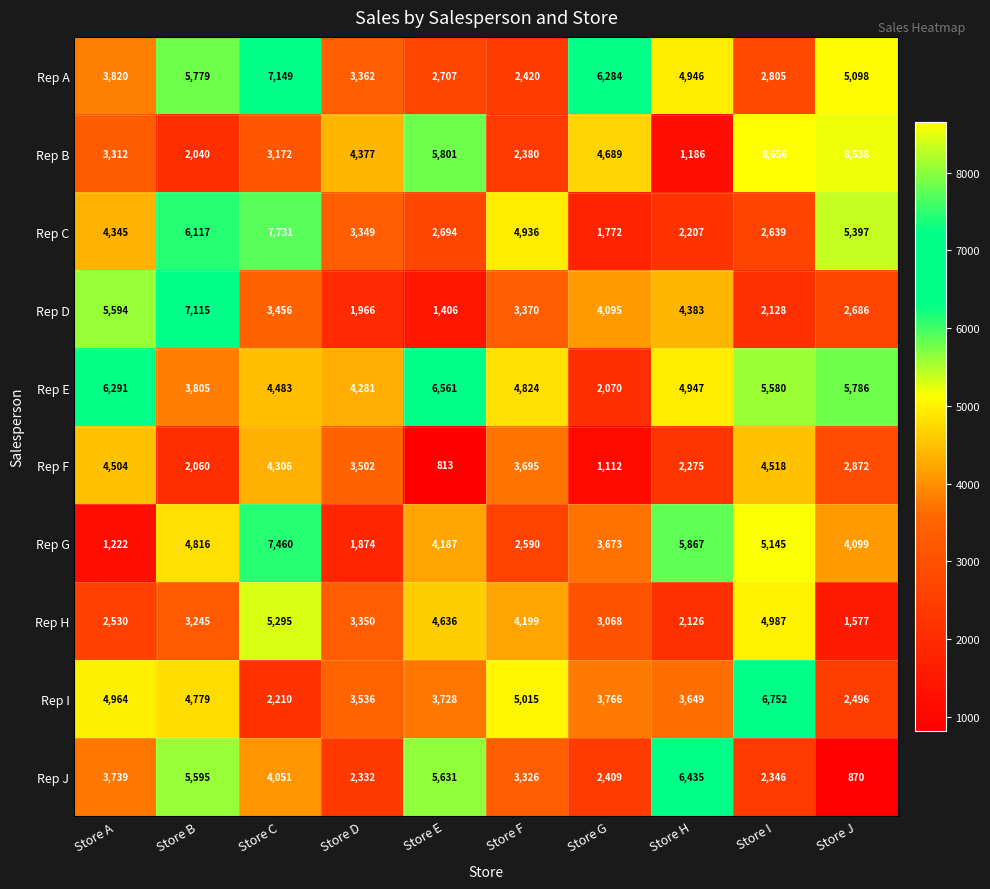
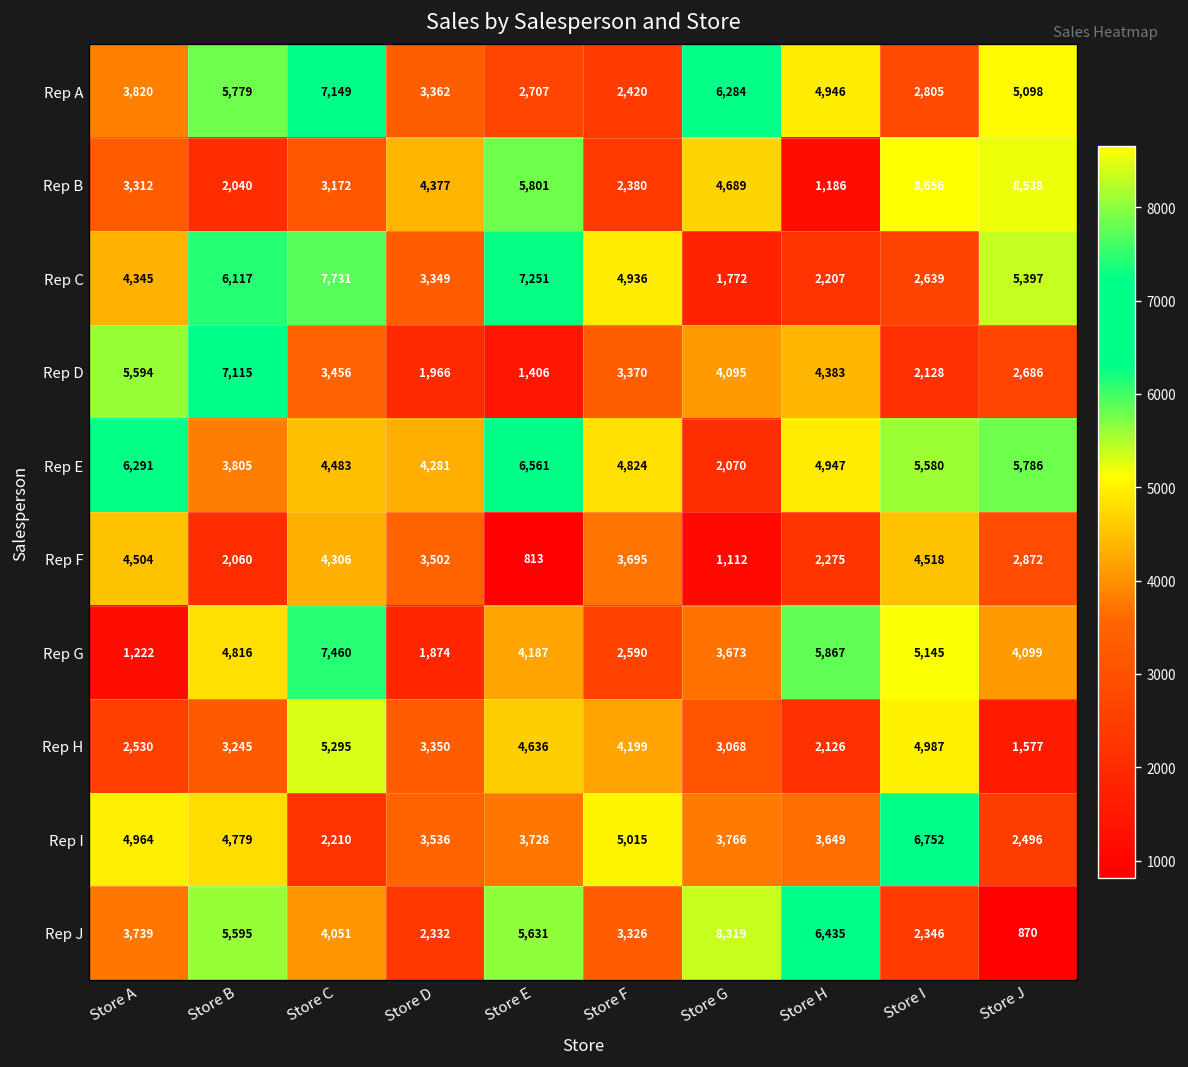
  {
    "Rep A": {
      "Store A": "3,820",
      "Store B": "5,779",
      "Store C": "7,149",
      "Store D": "3,362",
      "Store E": "2,707",
      "Store F": "2,420",
      "Store G": "6,284",
      "Store H": "4,946",
      "Store I": "2,805",
      "Store J": "5,098"
    },
    "Rep B": {
      "Store A": "3,312",
      "Store B": "2,040",
      "Store C": "3,172",
      "Store D": "4,377",
      "Store E": "5,801",
      "Store F": "2,380",
      "Store G": "4,689",
      "Store H": "1,186",
      "Store I": "8,656",
      "Store J": "8,538"
    },
    "Rep C": {
      "Store A": "4,345",
      "Store B": "6,117",
      "Store C": "7,731",
      "Store D": "3,349",
-     "Store E": "2,694",
+     "Store E": "7,251",
      "Store F": "4,936",
      "Store G": "1,772",
      "Store H": "2,207",
      "Store I": "2,639",
      "Store J": "5,397"
    },
    "Rep D": {
      "Store A": "5,594",
      "Store B": "7,115",
      "Store C": "3,456",
      "Store D": "1,966",
      "Store E": "1,406",
      "Store F": "3,370",
      "Store G": "4,095",
      "Store H": "4,383",
      "Store I": "2,128",
      "Store J": "2,686"
    },
    "Rep E": {
      "Store A": "6,291",
      "Store B": "3,805",
      "Store C": "4,483",
      "Store D": "4,281",
      "Store E": "6,561",
      "Store F": "4,824",
      "Store G": "2,070",
      "Store H": "4,947",
      "Store I": "5,580",
      "Store J": "5,786"
    },
    "Rep F": {
      "Store A": "4,504",
      "Store B": "2,060",
      "Store C": "4,306",
      "Store D": "3,502",
      "Store E": "813",
      "Store F": "3,695",
      "Store G": "1,112",
      "Store H": "2,275",
      "Store I": "4,518",
      "Store J": "2,872"
    },
    "Rep G": {
      "Store A": "1,222",
      "Store B": "4,816",
      "Store C": "7,460",
      "Store D": "1,874",
      "Store E": "4,187",
      "Store F": "2,590",
      "Store G": "3,673",
      "Store H": "5,867",
      "Store I": "5,145",
      "Store J": "4,099"
    },
    "Rep H": {
      "Store A": "2,530",
      "Store B": "3,245",
      "Store C": "5,295",
      "Store D": "3,350",
      "Store E": "4,636",
      "Store F": "4,199",
      "Store G": "3,068",
      "Store H": "2,126",
      "Store I": "4,987",
      "Store J": "1,577"
    },
    "Rep I": {
      "Store A": "4,964",
      "Store B": "4,779",
      "Store C": "2,210",
      "Store D": "3,536",
      "Store E": "3,728",
      "Store F": "5,015",
      "Store G": "3,766",
      "Store H": "3,649",
      "Store I": "6,752",
      "Store J": "2,496"
    },
    "Rep J": {
      "Store A": "3,739",
      "Store B": "5,595",
      "Store C": "4,051",
      "Store D": "2,332",
      "Store E": "5,631",
      "Store F": "3,326",
-     "Store G": "2,409",
+     "Store G": "8,319",
      "Store H": "6,435",
      "Store I": "2,346",
      "Store J": "870"
    }
  }
